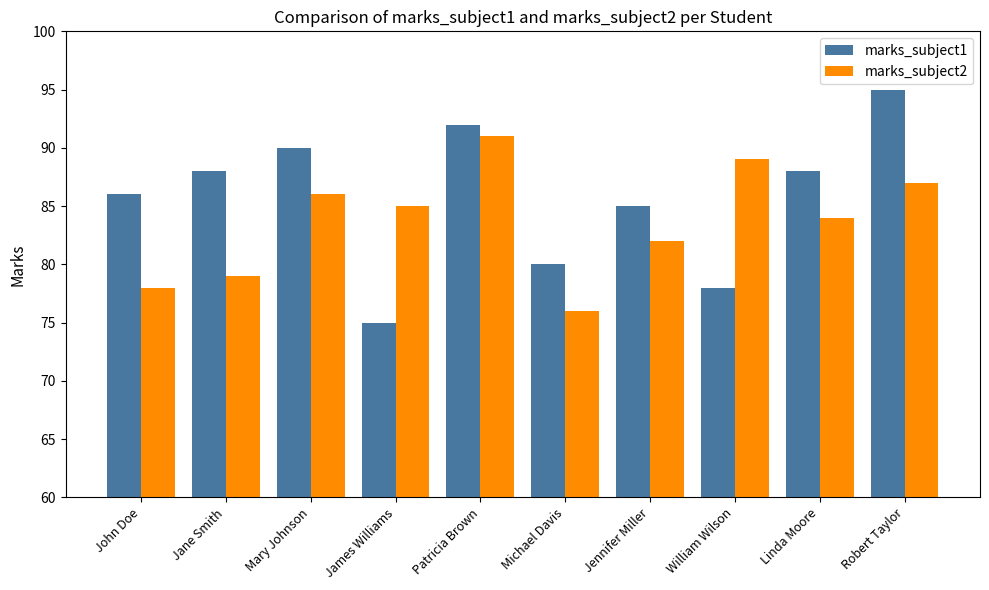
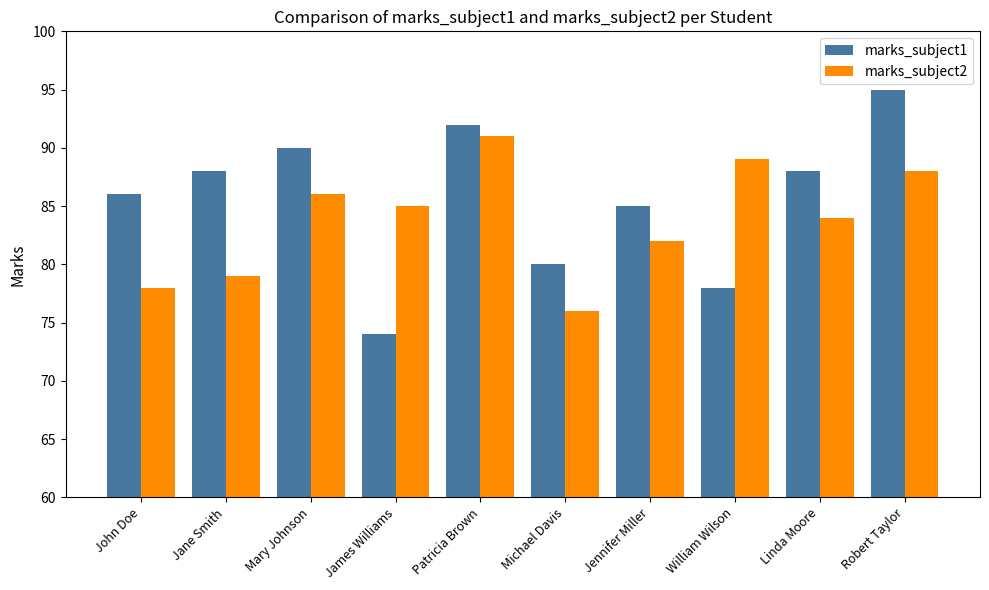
  {
    "marks_subject1": {
      "John Doe": 86,
      "Jane Smith": 88,
      "Mary Johnson": 90,
-     "James Williams": 75,
+     "James Williams": 74,
      "Patricia Brown": 92,
      "Michael Davis": 80,
      "Jennifer Miller": 85,
      "William Wilson": 78,
      "Linda Moore": 88,
      "Robert Taylor": 95
    },
    "marks_subject2": {
      "John Doe": 78,
      "Jane Smith": 79,
      "Mary Johnson": 86,
      "James Williams": 85,
      "Patricia Brown": 91,
      "Michael Davis": 76,
      "Jennifer Miller": 82,
      "William Wilson": 89,
      "Linda Moore": 84,
-     "Robert Taylor": 87
+     "Robert Taylor": 88
    }
  }
